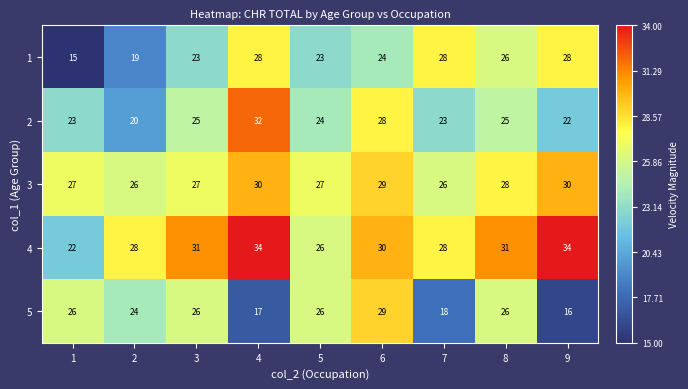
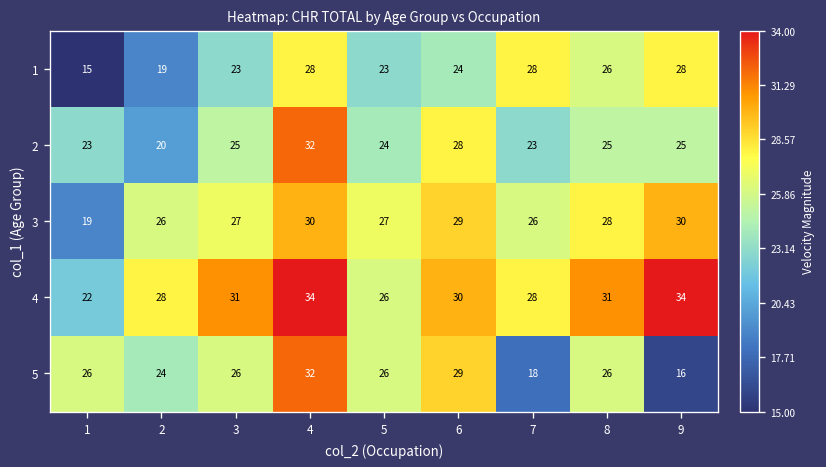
  {
    "1": {
      "1": 15,
      "2": 19,
      "3": 23,
      "4": 28,
      "5": 23,
      "6": 24,
      "7": 28,
      "8": 26,
      "9": 28
    },
    "2": {
      "1": 23,
      "2": 20,
      "3": 25,
      "4": 32,
      "5": 24,
      "6": 28,
      "7": 23,
      "8": 25,
-     "9": 22
+     "9": 25
    },
    "3": {
-     "1": 27,
+     "1": 19,
      "2": 26,
      "3": 27,
      "4": 30,
      "5": 27,
      "6": 29,
      "7": 26,
      "8": 28,
      "9": 30
    },
    "4": {
      "1": 22,
      "2": 28,
      "3": 31,
      "4": 34,
      "5": 26,
      "6": 30,
      "7": 28,
      "8": 31,
      "9": 34
    },
    "5": {
      "1": 26,
      "2": 24,
      "3": 26,
-     "4": 17,
+     "4": 32,
      "5": 26,
      "6": 29,
      "7": 18,
      "8": 26,
      "9": 16
    }
  }
